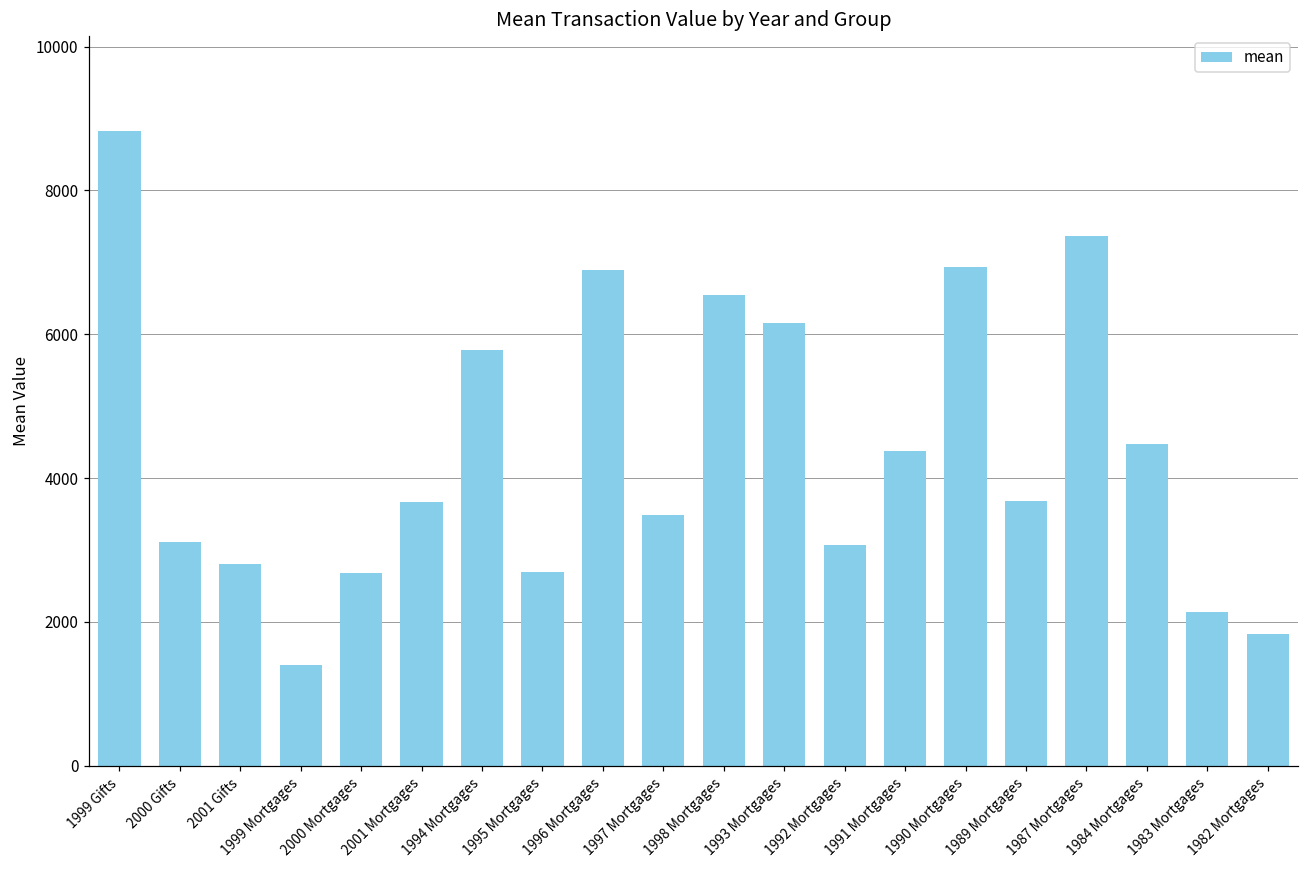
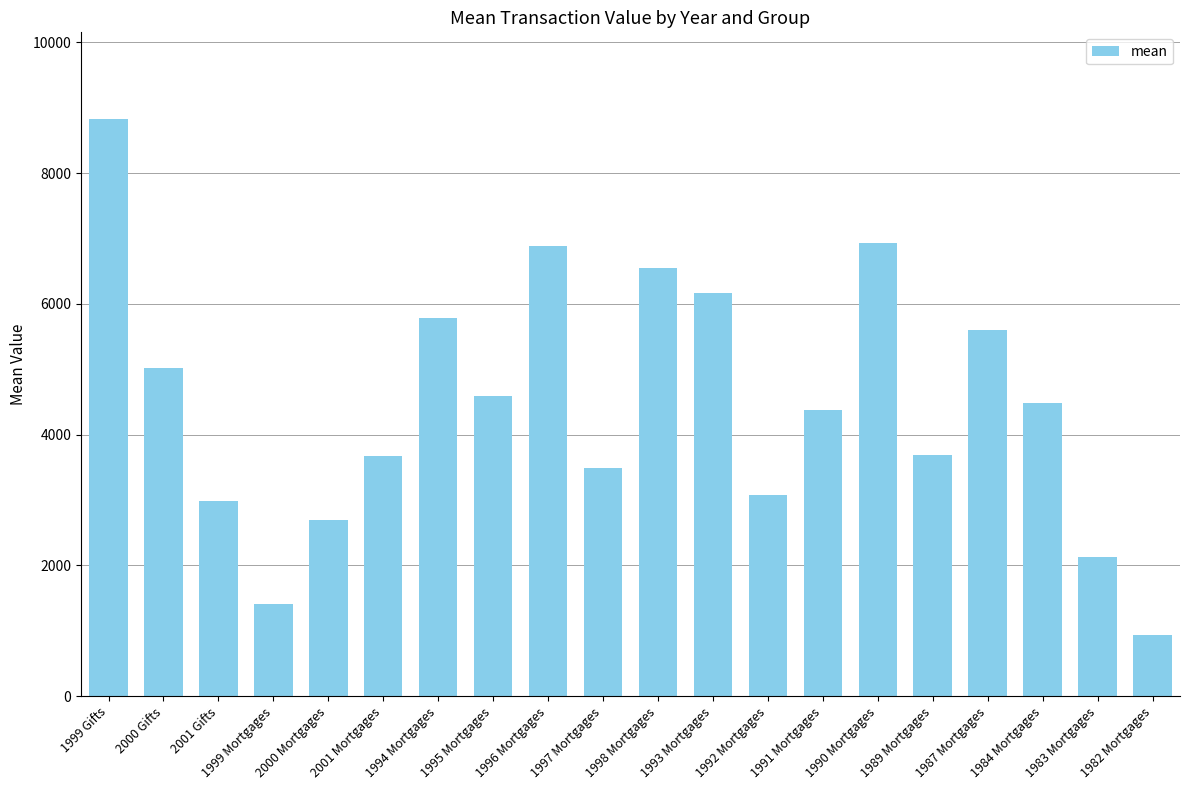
  {
    "1999 Gifts": 8800,
-   "2000 Gifts": 3100,
-   "2001 Gifts": 2800,
+   "2000 Gifts": 5000,
+   "2001 Gifts": 3000,
    "1999 Mortgages": 1400,
    "2000 Mortgages": 2700,
    "2001 Mortgages": 3700,
    "1994 Mortgages": 5800,
-   "1995 Mortgages": 2700,
+   "1995 Mortgages": 4600,
    "1996 Mortgages": 6900,
    "1997 Mortgages": 3500,
    "1998 Mortgages": 6500,
    "1993 Mortgages": 6200,
    "1992 Mortgages": 3100,
    "1991 Mortgages": 4400,
    "1990 Mortgages": 6900,
    "1989 Mortgages": 3700,
-   "1987 Mortgages": 7400,
+   "1987 Mortgages": 5600,
    "1984 Mortgages": 4500,
    "1983 Mortgages": 2100,
-   "1982 Mortgages": 1800
+   "1982 Mortgages": 900
  }
